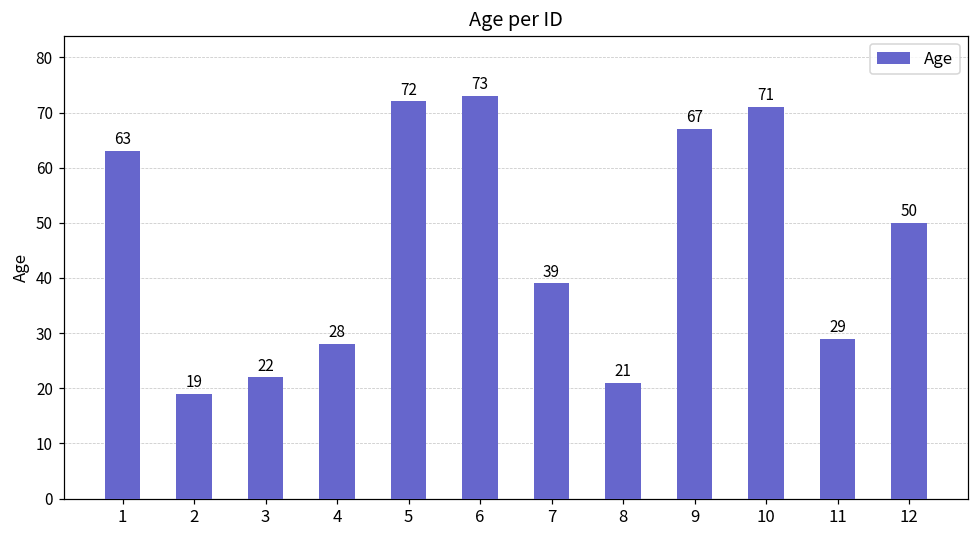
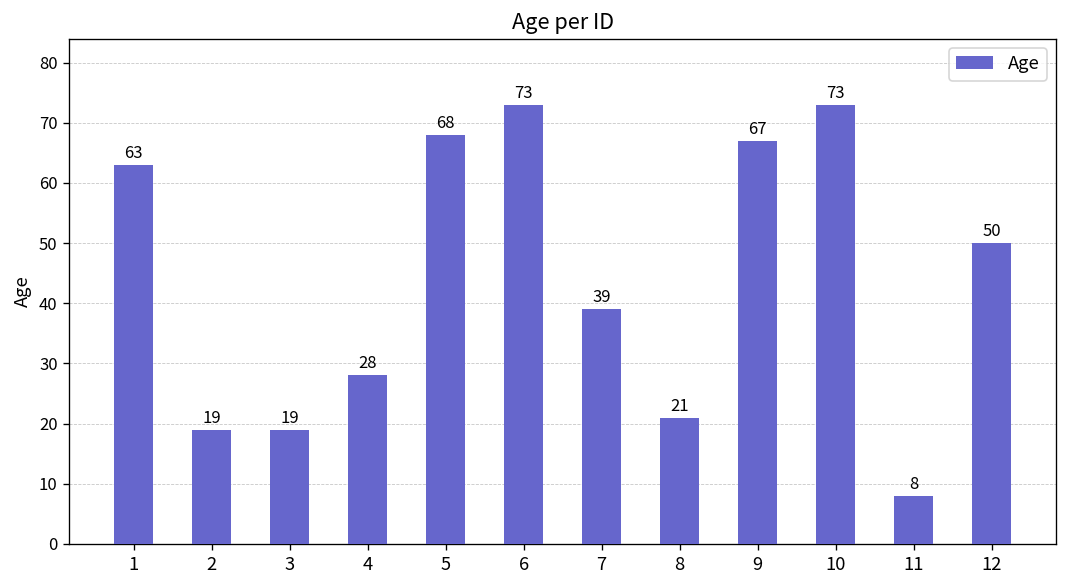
  {
    "1": 63,
    "2": 19,
-   "3": 22,
+   "3": 19,
    "4": 28,
-   "5": 72,
+   "5": 68,
    "6": 73,
    "7": 39,
    "8": 21,
    "9": 67,
-   "10": 71,
-   "11": 29,
+   "10": 73,
+   "11": 8,
    "12": 50
  }
